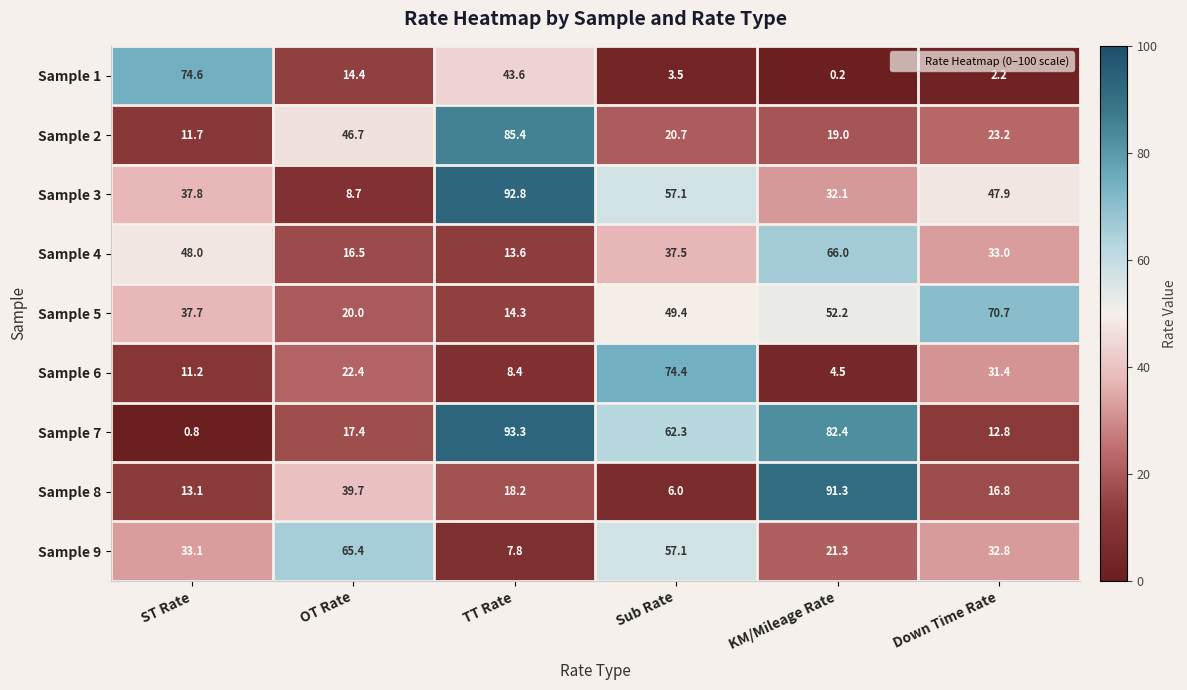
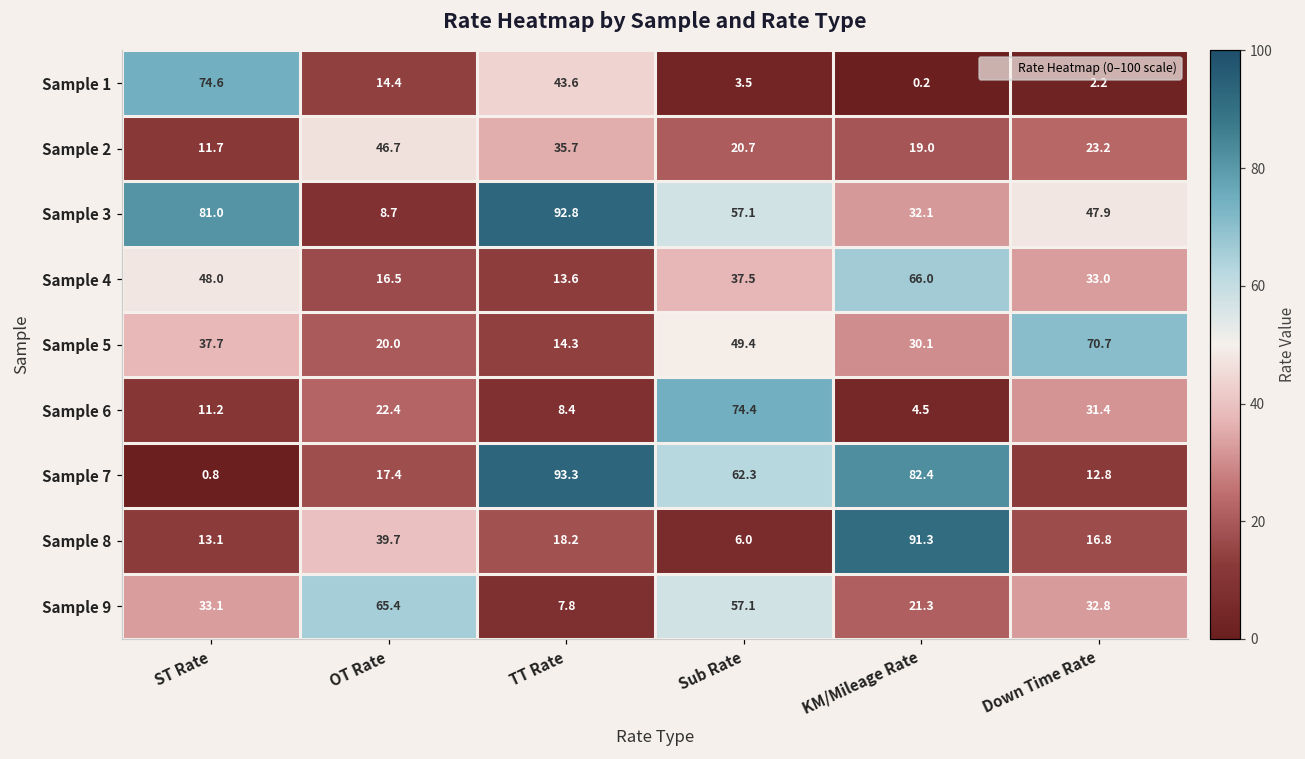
  {
    "Sample 1": {
      "ST Rate": 74.6,
      "OT Rate": 14.4,
      "TT Rate": 43.6,
      "Sub Rate": 3.5,
      "KM/Mileage Rate": 0.2
    },
    "Sample 2": {
      "ST Rate": 11.7,
      "OT Rate": 46.7,
-     "TT Rate": 85.4,
+     "TT Rate": 35.7,
      "Sub Rate": 20.7,
      "KM/Mileage Rate": 19.0,
      "Down Time Rate": 23.2
    },
    "Sample 3": {
-     "ST Rate": 37.8,
+     "ST Rate": 81.0,
      "OT Rate": 8.7,
      "TT Rate": 92.8,
      "Sub Rate": 57.1,
      "KM/Mileage Rate": 32.1,
      "Down Time Rate": 47.9
    },
    "Sample 4": {
      "ST Rate": 48.0,
      "OT Rate": 16.5,
      "TT Rate": 13.6,
      "Sub Rate": 37.5,
      "KM/Mileage Rate": 66.0,
      "Down Time Rate": 33.0
    },
    "Sample 5": {
      "ST Rate": 37.7,
      "OT Rate": 20.0,
      "TT Rate": 14.3,
      "Sub Rate": 49.4,
-     "KM/Mileage Rate": 52.2,
+     "KM/Mileage Rate": 30.1,
      "Down Time Rate": 70.7
    },
    "Sample 6": {
      "ST Rate": 11.2,
      "OT Rate": 22.4,
      "TT Rate": 8.4,
      "Sub Rate": 74.4,
      "KM/Mileage Rate": 4.5,
      "Down Time Rate": 31.4
    },
    "Sample 7": {
      "ST Rate": 0.8,
      "OT Rate": 17.4,
      "TT Rate": 93.3,
      "Sub Rate": 62.3,
      "KM/Mileage Rate": 82.4,
      "Down Time Rate": 12.8
    },
    "Sample 8": {
      "ST Rate": 13.1,
      "OT Rate": 39.7,
      "TT Rate": 18.2,
      "Sub Rate": 6.0,
      "KM/Mileage Rate": 91.3,
      "Down Time Rate": 16.8
    },
    "Sample 9": {
      "ST Rate": 33.1,
      "OT Rate": 65.4,
      "TT Rate": 7.8,
      "Sub Rate": 57.1,
      "KM/Mileage Rate": 21.3,
      "Down Time Rate": 32.8
    }
  }
